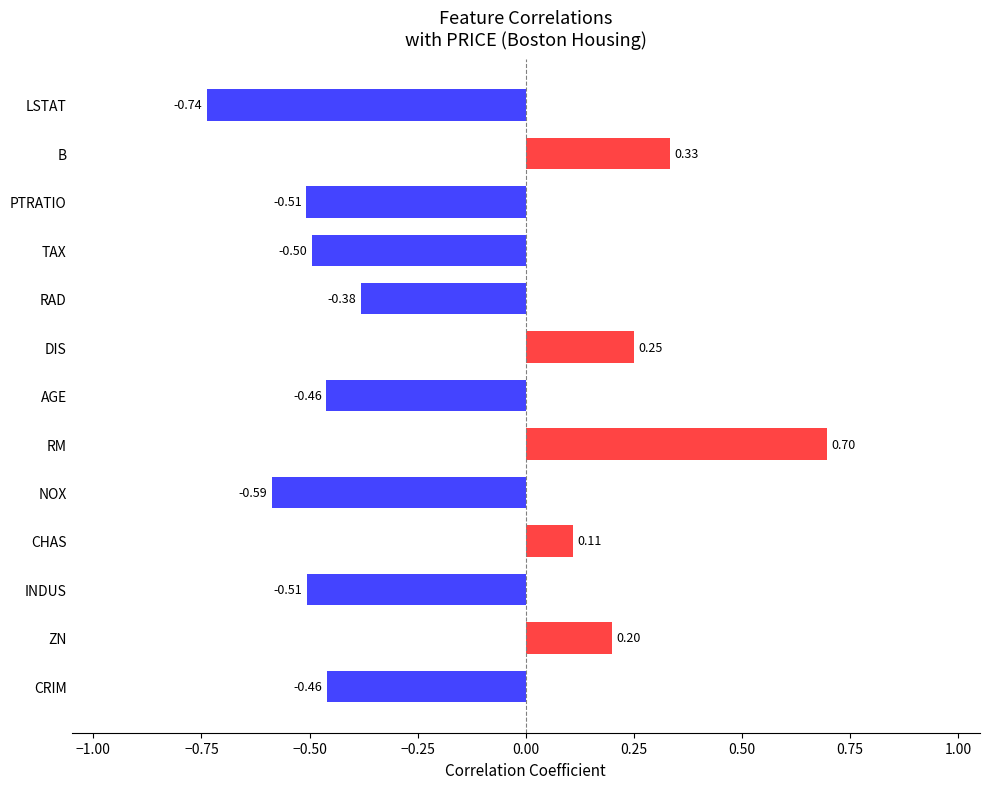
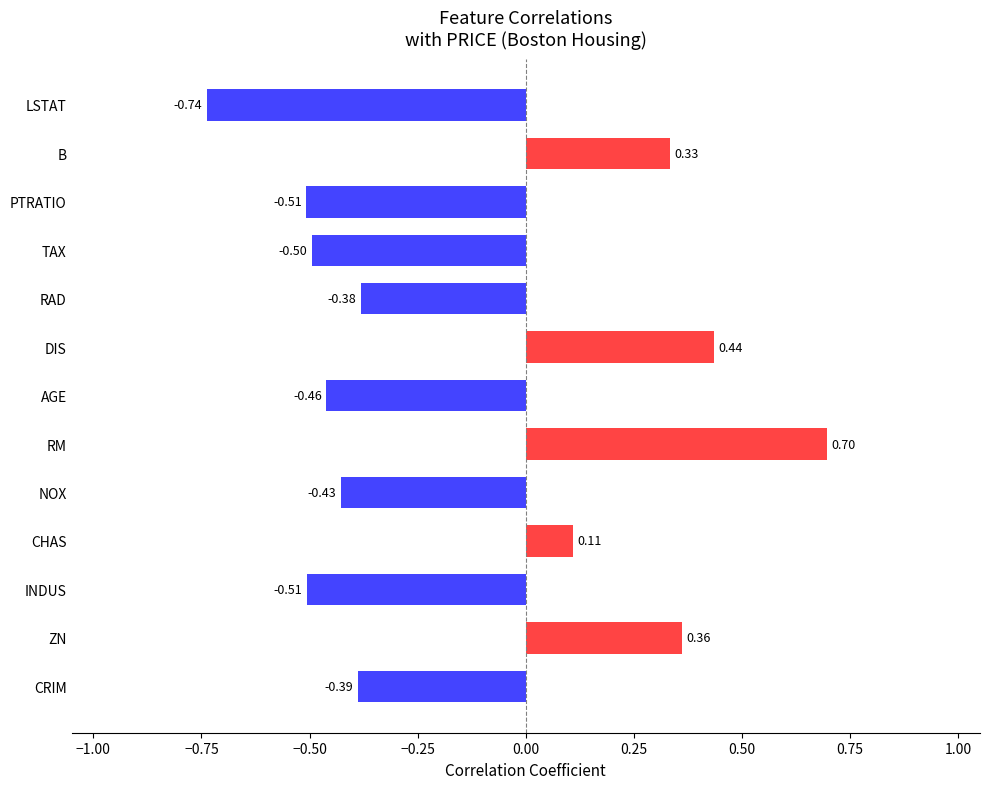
  {
    "LSTAT": -0.74,
    "B": 0.33,
    "PTRATIO": -0.51,
    "TAX": -0.50,
    "RAD": -0.38,
-   "DIS": 0.25,
+   "DIS": 0.44,
    "AGE": -0.46,
    "RM": 0.70,
-   "NOX": -0.59,
+   "NOX": -0.43,
    "CHAS": 0.11,
    "INDUS": -0.51,
-   "ZN": 0.20,
-   "CRIM": -0.46
+   "ZN": 0.36,
+   "CRIM": -0.39
  }
